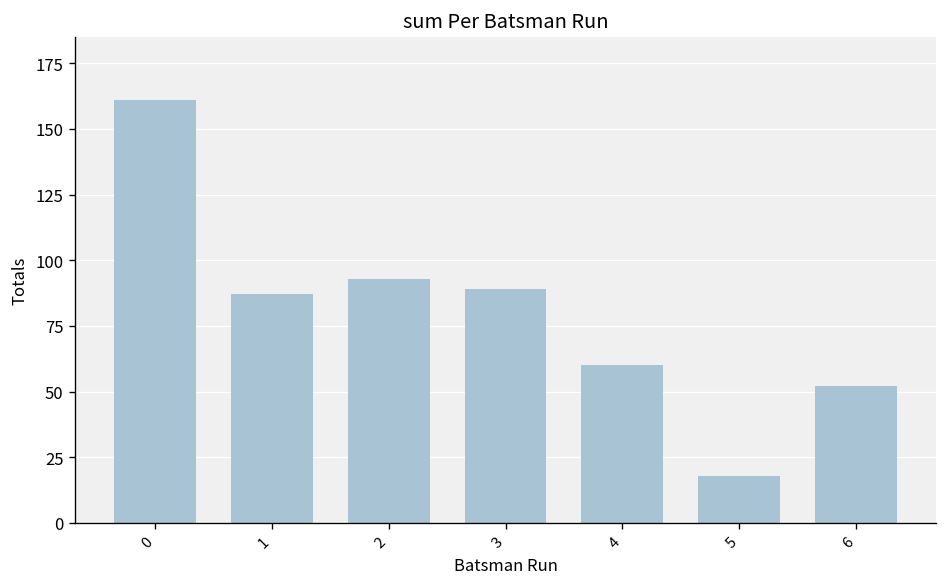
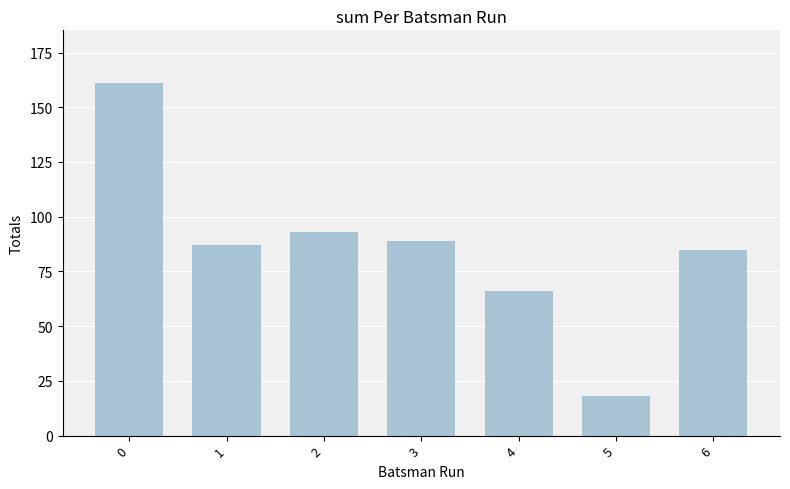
  {
    "0": 161,
    "1": 87,
    "2": 93,
    "3": 89,
-   "4": 60,
+   "4": 66,
    "5": 18,
-   "6": 52
+   "6": 85
  }
